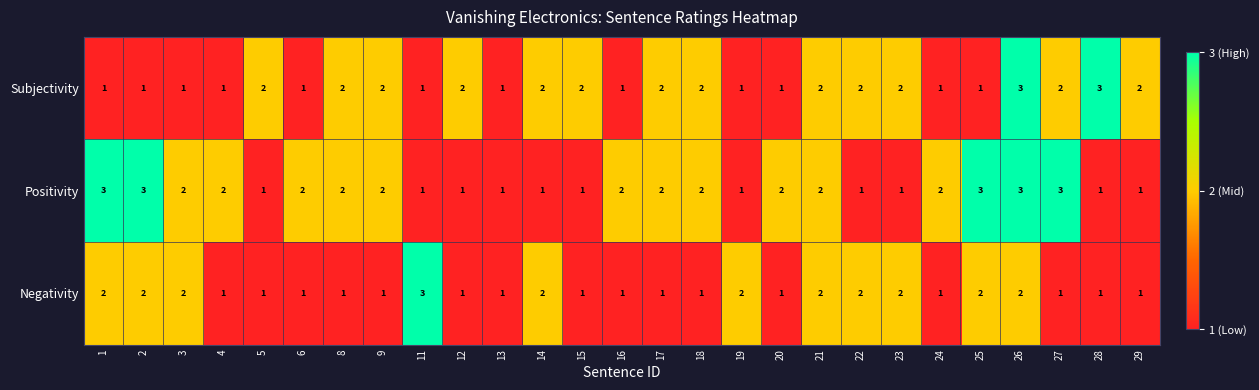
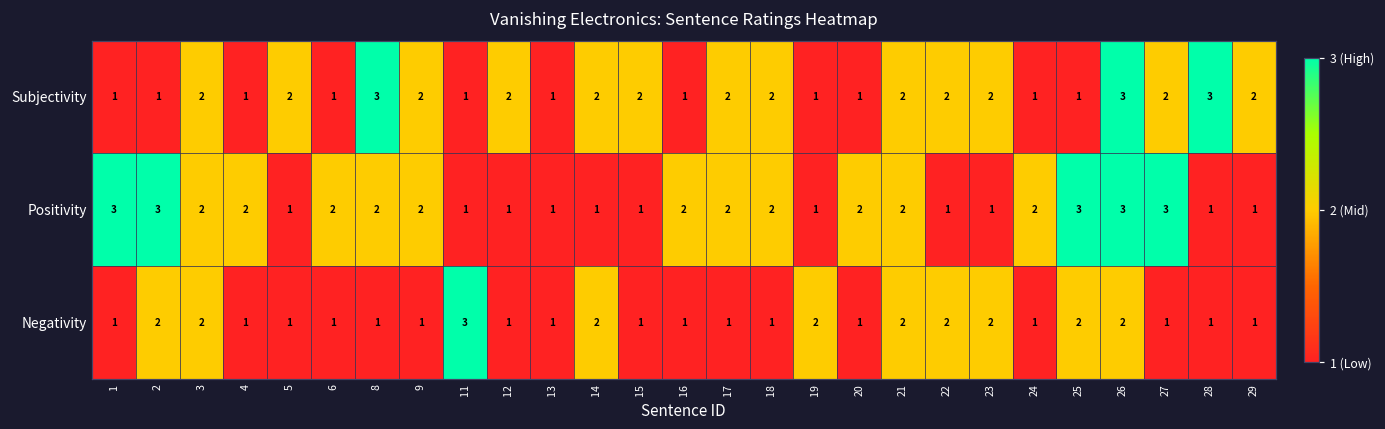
  {
    "Subjectivity": {
      "1": 1,
      "2": 1,
-     "3": 1,
+     "3": 2,
      "4": 1,
      "5": 2,
      "6": 1,
-     "8": 2,
+     "8": 3,
      "9": 2,
      "11": 1,
      "12": 2,
      "13": 1,
      "14": 2,
      "15": 2,
      "16": 1,
      "17": 2,
      "18": 2,
      "19": 1,
      "20": 1,
      "21": 2,
      "22": 2,
      "23": 2,
      "24": 1,
      "25": 1,
      "26": 3,
      "27": 2,
      "28": 3,
      "29": 2
    },
    "Positivity": {
      "1": 3,
      "2": 3,
      "3": 2,
      "4": 2,
      "5": 1,
      "6": 2,
      "8": 2,
      "9": 2,
      "11": 1,
      "12": 1,
      "13": 1,
      "14": 1,
      "15": 1,
      "16": 2,
      "17": 2,
      "18": 2,
      "19": 1,
      "20": 2,
      "21": 2,
      "22": 1,
      "23": 1,
      "24": 2,
      "25": 3,
      "26": 3,
      "27": 3,
      "28": 1,
      "29": 1
    },
    "Negativity": {
-     "1": 2,
+     "1": 1,
      "2": 2,
      "3": 2,
      "4": 1,
      "5": 1,
      "6": 1,
      "8": 1,
      "9": 1,
      "11": 3,
      "12": 1,
      "13": 1,
      "14": 2,
      "15": 1,
      "16": 1,
      "17": 1,
      "18": 1,
      "19": 2,
      "20": 1,
      "21": 2,
      "22": 2,
      "23": 2,
      "24": 1,
      "25": 2,
      "26": 2,
      "27": 1,
      "28": 1,
      "29": 1
    }
  }
